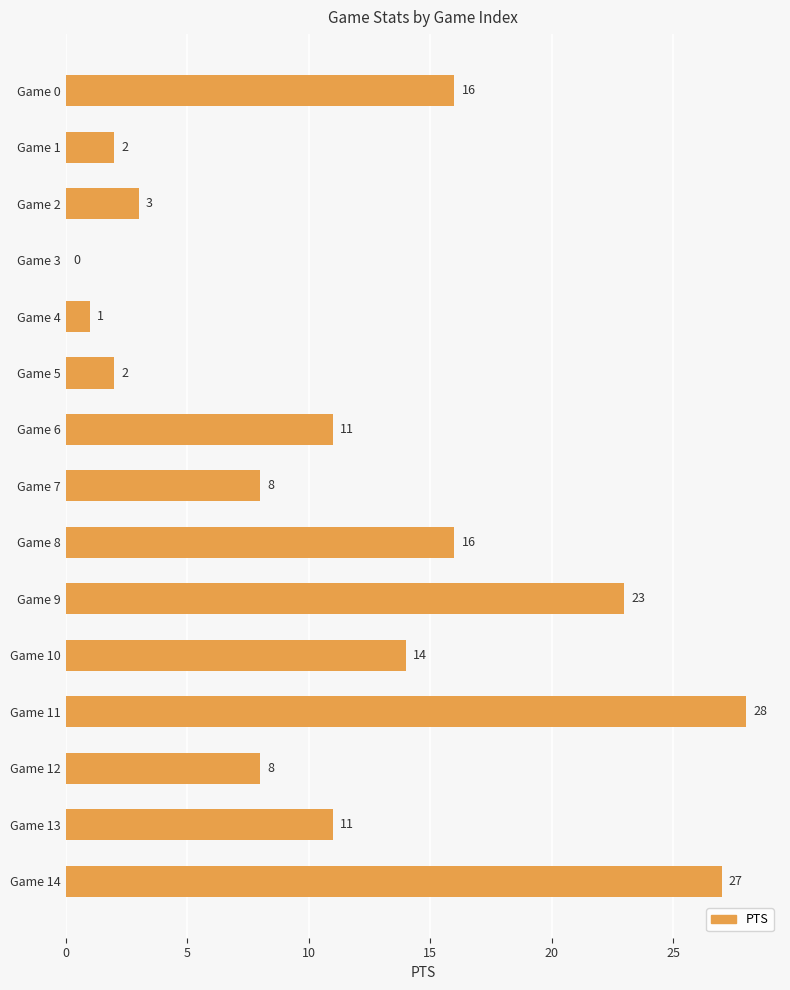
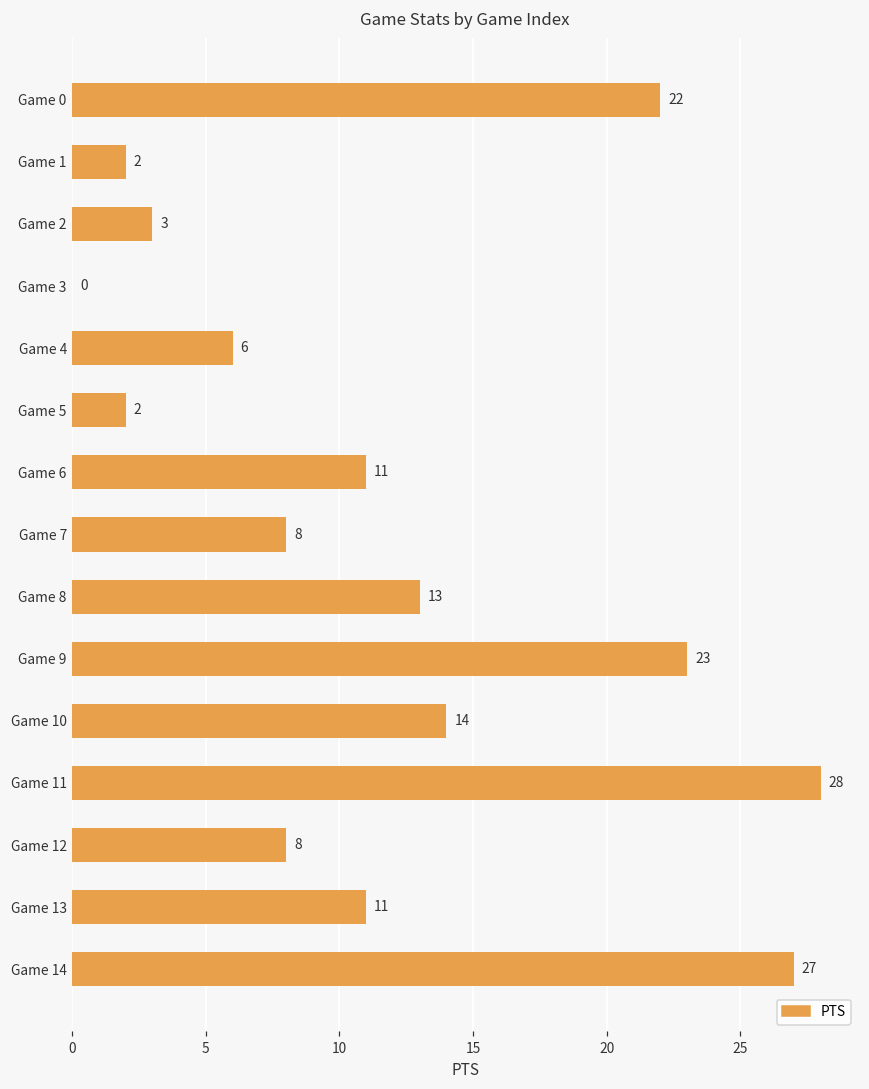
  {
-   "Game 0": 16,
+   "Game 0": 22,
    "Game 1": 2,
    "Game 2": 3,
    "Game 3": 0,
-   "Game 4": 1,
+   "Game 4": 6,
    "Game 5": 2,
    "Game 6": 11,
    "Game 7": 8,
-   "Game 8": 16,
+   "Game 8": 13,
    "Game 9": 23,
    "Game 10": 14,
    "Game 11": 28,
    "Game 12": 8,
    "Game 13": 11,
    "Game 14": 27
  }
